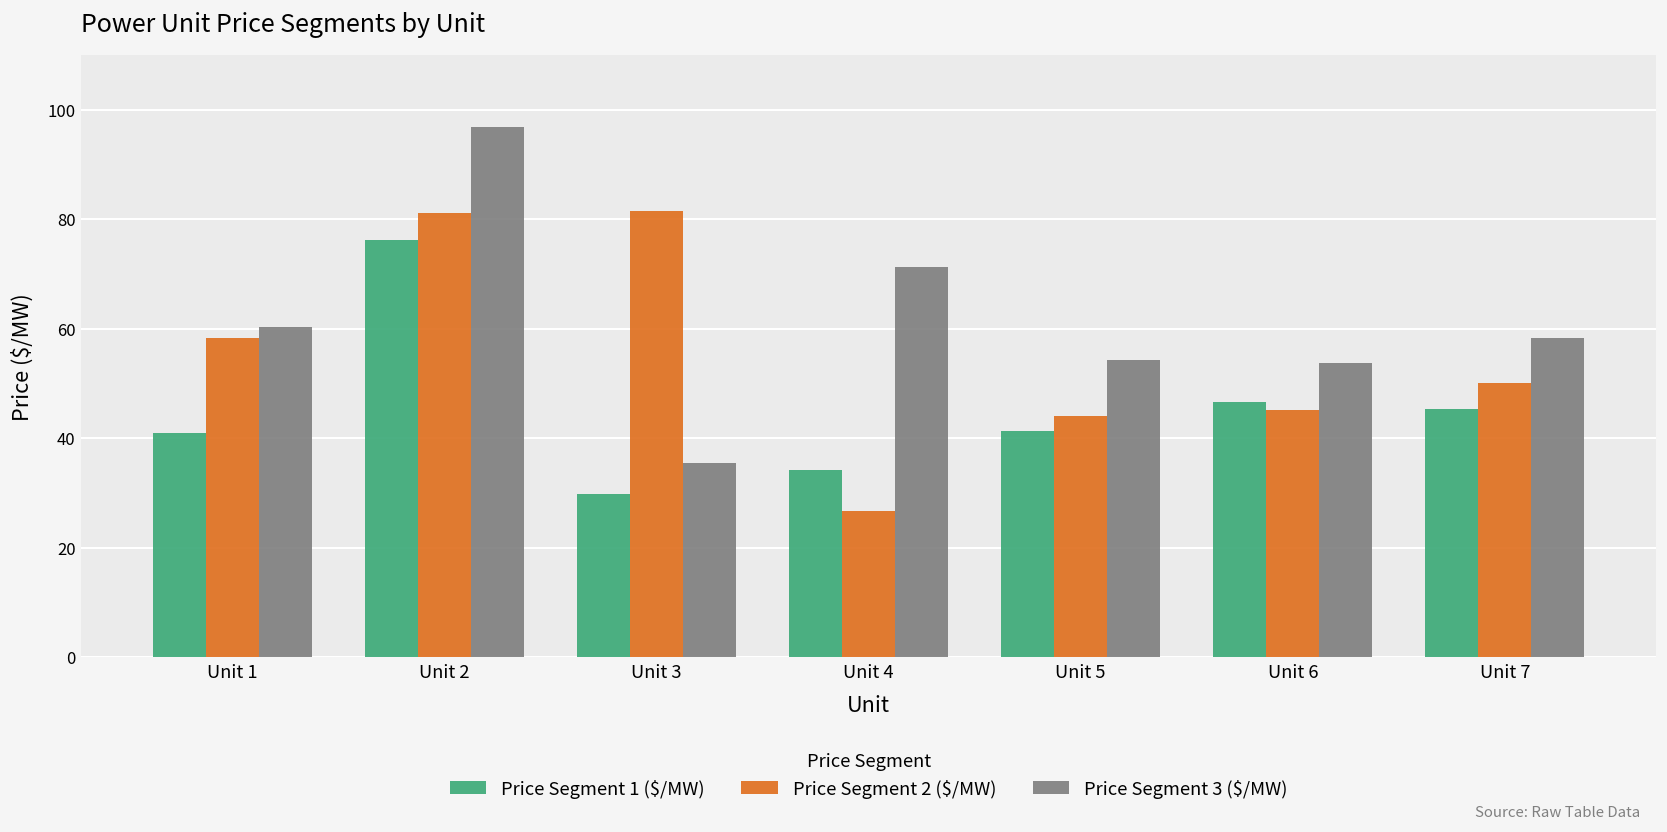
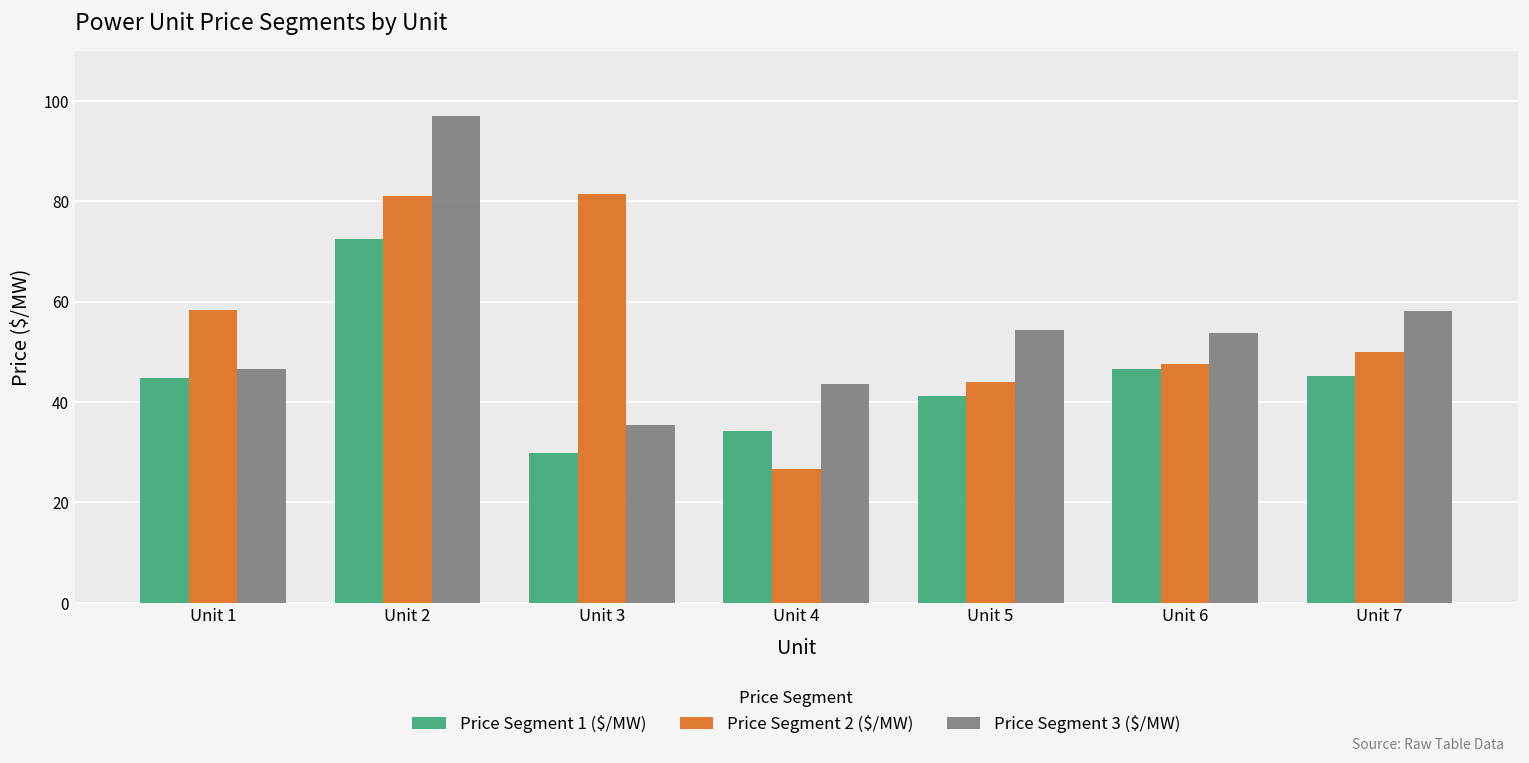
  {
    "Price Segment 1 ($/MW)": {
-     "Unit 1": 41,
-     "Unit 2": 76,
+     "Unit 1": 45,
+     "Unit 2": 72,
      "Unit 3": 30,
      "Unit 4": 34,
      "Unit 5": 41,
      "Unit 6": 47,
      "Unit 7": 45
    },
    "Price Segment 2 ($/MW)": {
      "Unit 1": 58,
      "Unit 2": 81,
      "Unit 3": 82,
      "Unit 4": 27,
      "Unit 5": 44,
-     "Unit 6": 45,
+     "Unit 6": 48,
      "Unit 7": 50
    },
    "Price Segment 3 ($/MW)": {
-     "Unit 1": 60,
+     "Unit 1": 47,
      "Unit 2": 97,
      "Unit 3": 35,
-     "Unit 4": 71,
+     "Unit 4": 44,
      "Unit 5": 54,
      "Unit 6": 54,
      "Unit 7": 58
    }
  }
